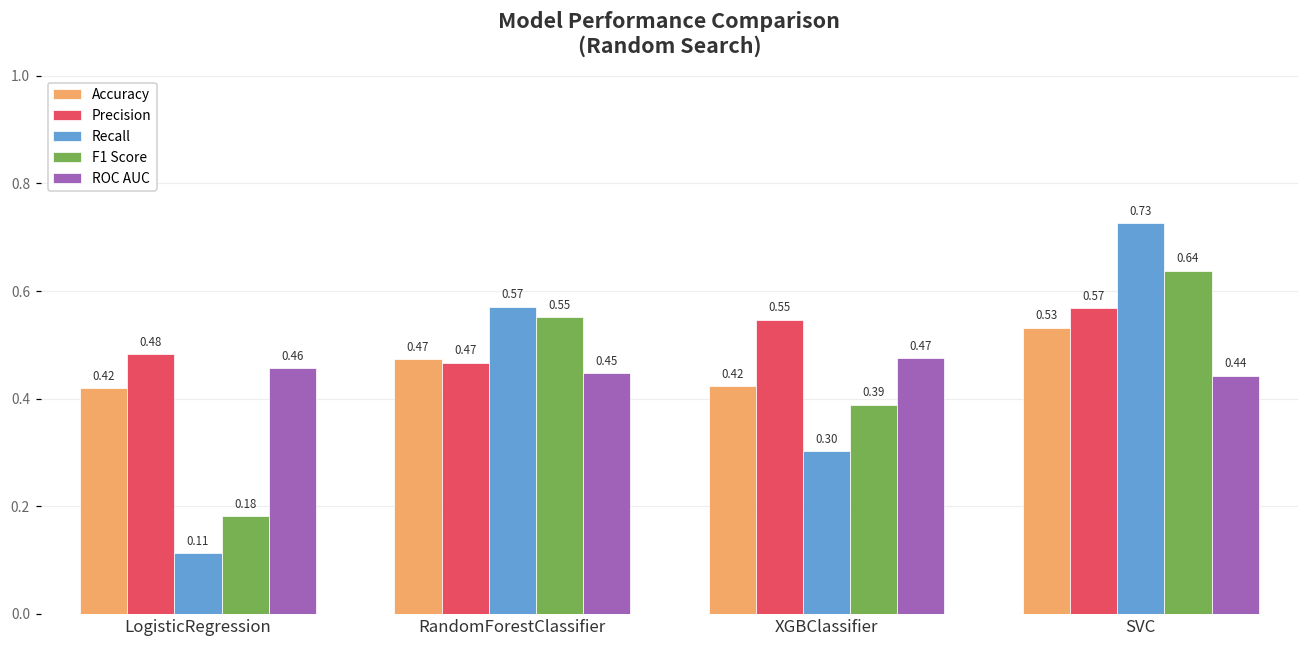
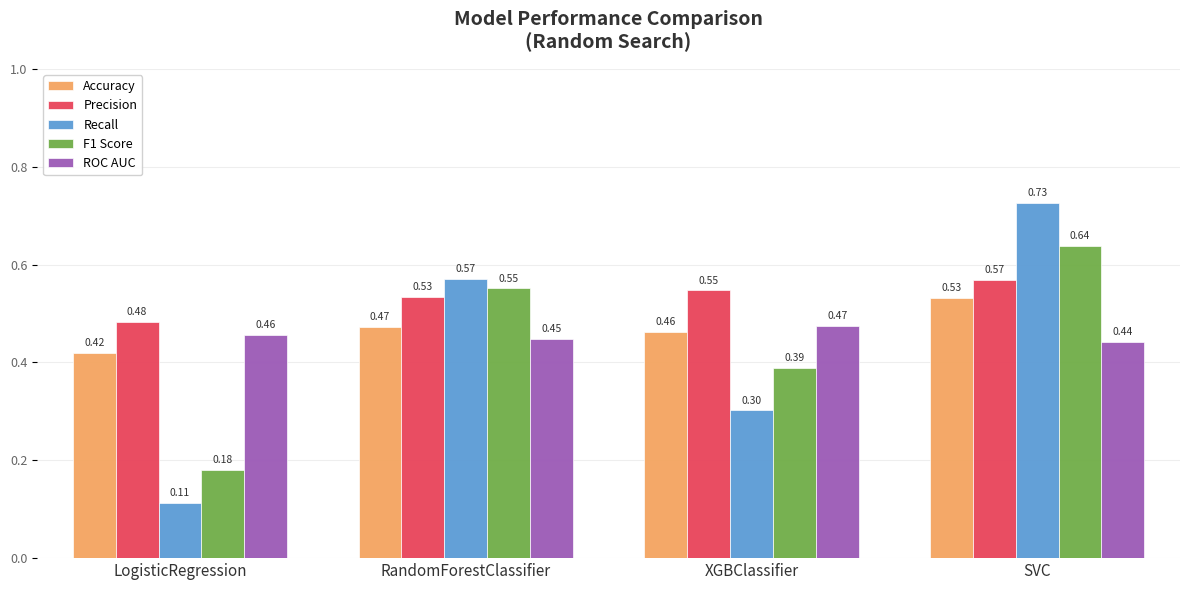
  {
    "Accuracy": {
      "LogisticRegression": 0.42,
      "RandomForestClassifier": 0.47,
-     "XGBClassifier": 0.42,
+     "XGBClassifier": 0.46,
      "SVC": 0.53
    },
    "Precision": {
      "LogisticRegression": 0.48,
-     "RandomForestClassifier": 0.47,
+     "RandomForestClassifier": 0.53,
      "XGBClassifier": 0.55,
      "SVC": 0.57
    },
    "Recall": {
      "LogisticRegression": 0.11,
      "RandomForestClassifier": 0.57,
      "XGBClassifier": 0.30,
      "SVC": 0.73
    },
    "F1 Score": {
      "LogisticRegression": 0.18,
      "RandomForestClassifier": 0.55,
      "XGBClassifier": 0.39,
      "SVC": 0.64
    },
    "ROC AUC": {
      "LogisticRegression": 0.46,
      "RandomForestClassifier": 0.45,
      "XGBClassifier": 0.47,
      "SVC": 0.44
    }
  }
